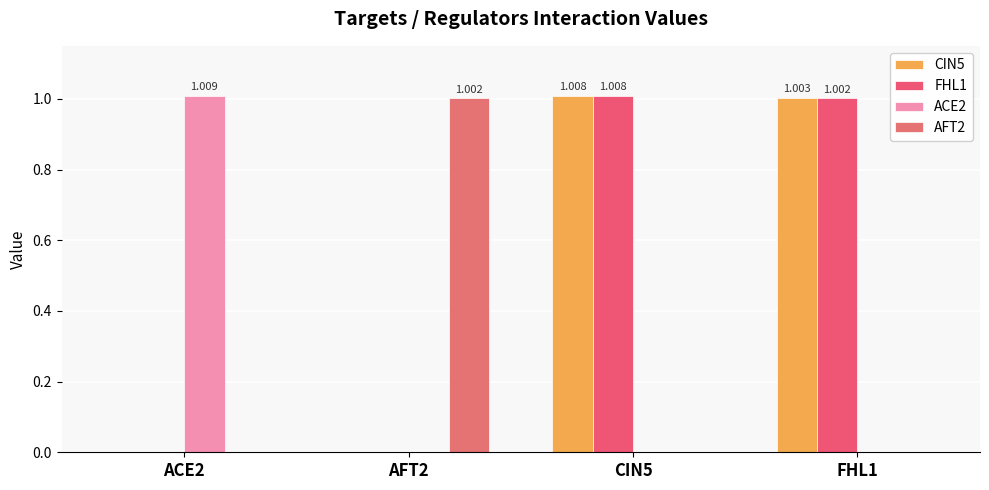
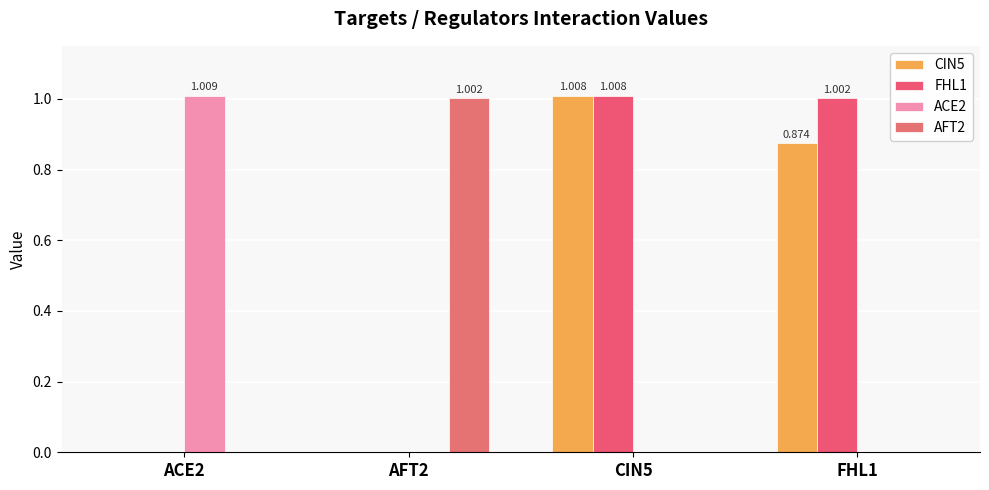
  {
    "CIN5": {
      "CIN5": 1.008,
-     "FHL1": 1.003
+     "FHL1": 0.874
    },
    "ACE2": {
      "ACE2": 1.009
    }
  }
